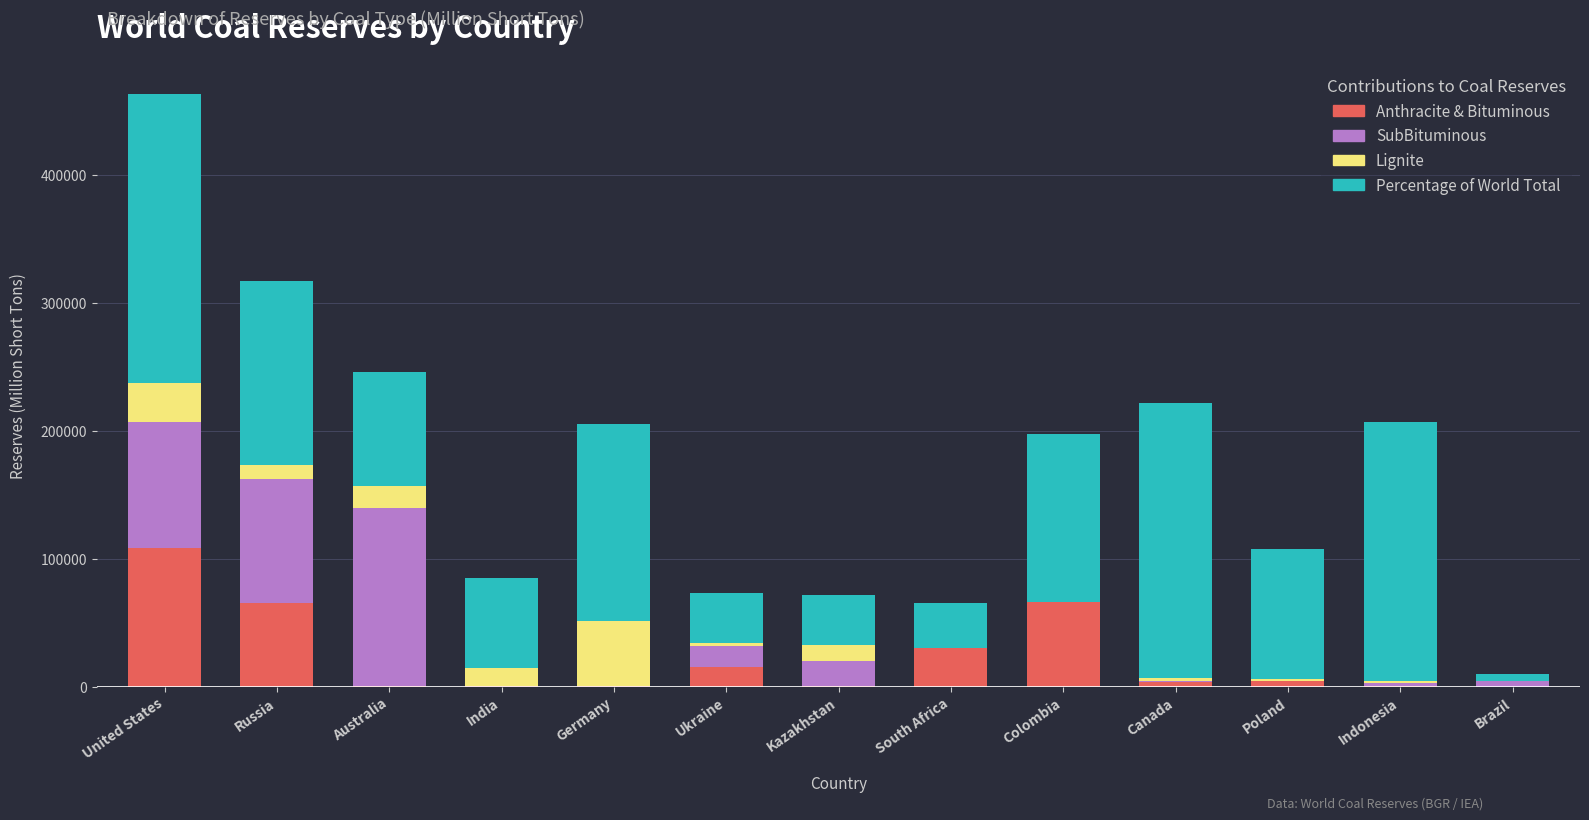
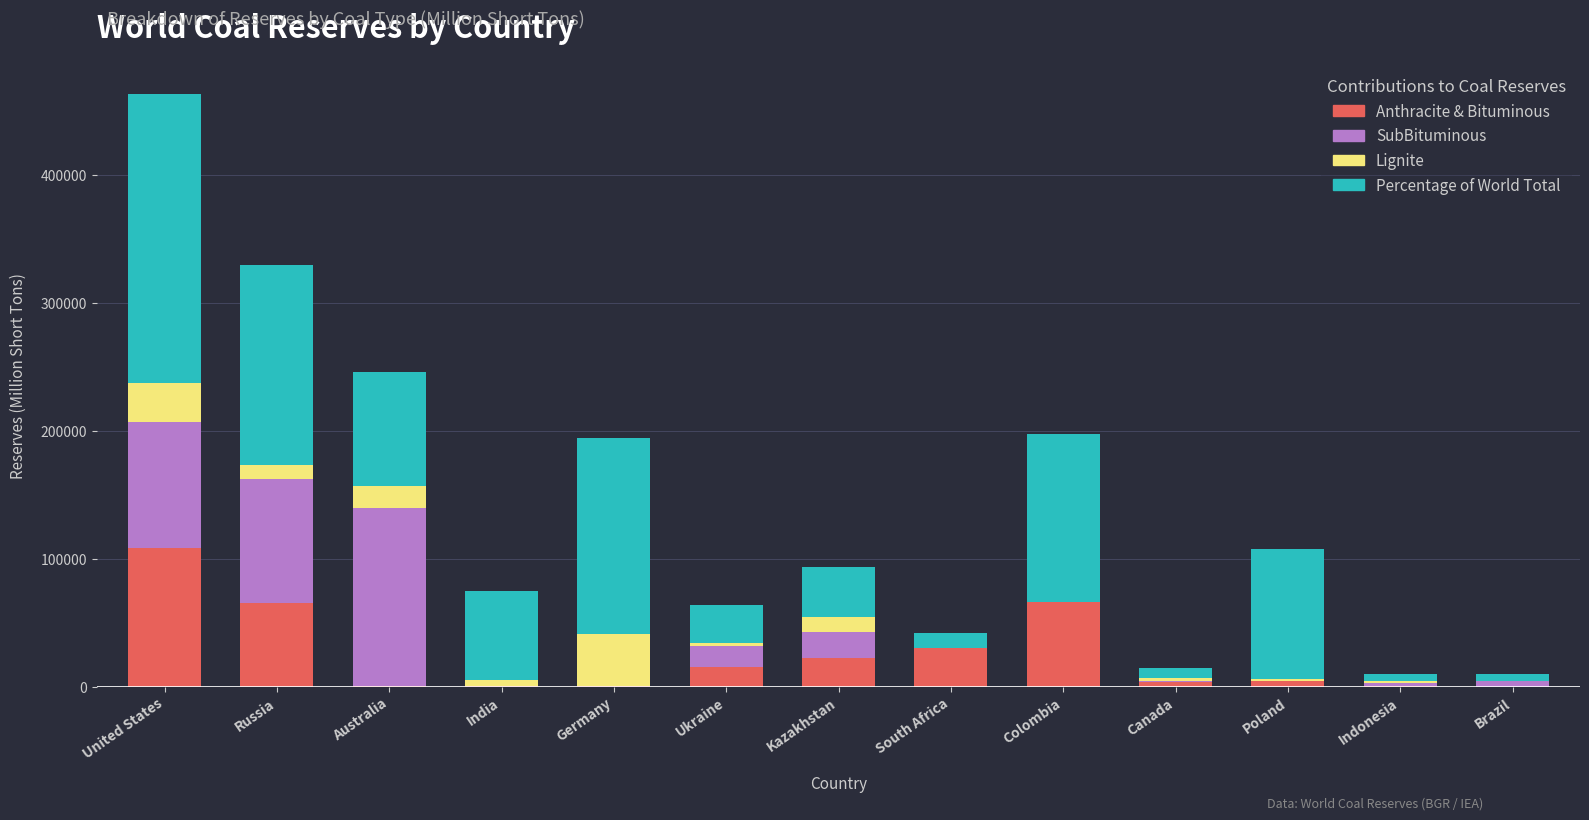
  {
    "Anthracite & Bituminous": {
      "United States": 109000,
      "Russia": 65000,
      "Ukraine": 15000,
-     "Kazakhstan": 0,
+     "Kazakhstan": 22000,
      "South Africa": 30000,
      "Colombia": 66000,
      "Canada": 3000,
      "Poland": 4000,
      "Brazil": 0
    },
    "SubBituminous": {
      "United States": 99000,
      "Russia": 97000,
      "Australia": 140000,
      "India": 0,
      "Germany": 0,
      "Ukraine": 17000,
      "Kazakhstan": 20000,
      "South Africa": 0,
      "Poland": 0,
      "Indonesia": 3000,
      "Brazil": 5000
    },
    "Lignite": {
      "United States": 30000,
      "Russia": 10000,
      "Australia": 17000,
-     "India": 14000,
-     "Germany": 51000,
+     "India": 5000,
+     "Germany": 41000,
      "Kazakhstan": 12000,
      "South Africa": 0,
      "Colombia": 0,
      "Canada": 2000,
      "Brazil": 0
    },
    "Percentage of World Total": {
      "United States": 226000,
-     "Russia": 144000,
+     "Russia": 157000,
      "Australia": 89000,
      "India": 70000,
      "Germany": 154000,
-     "Ukraine": 39000,
+     "Ukraine": 30000,
      "Kazakhstan": 39000,
-     "South Africa": 35000,
+     "South Africa": 12000,
      "Colombia": 131000,
-     "Canada": 215000,
+     "Canada": 8000,
      "Poland": 102000,
-     "Indonesia": 203000,
+     "Indonesia": 6000,
      "Brazil": 5000
    }
  }
